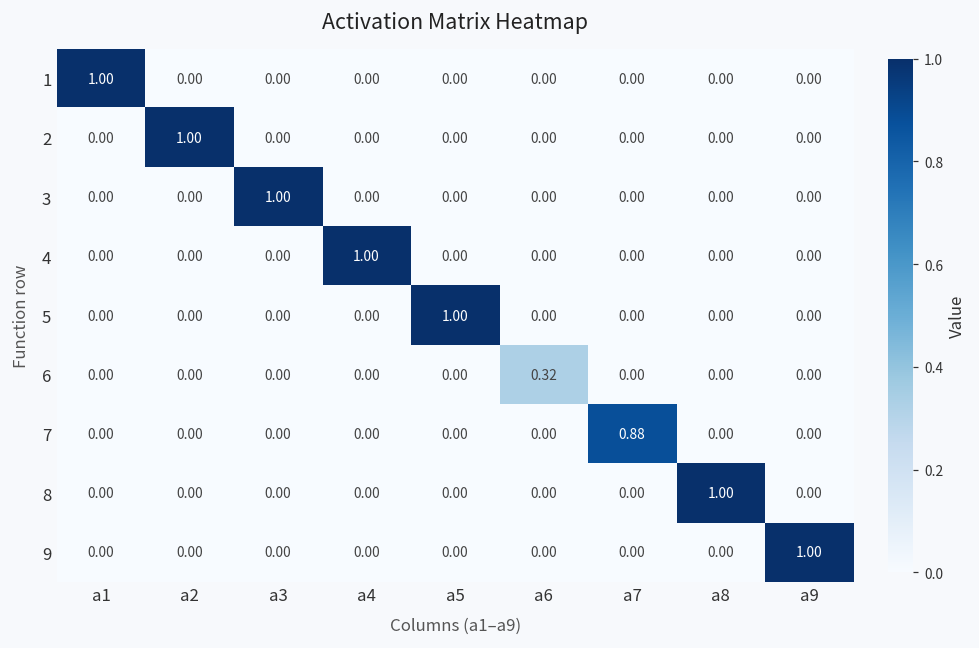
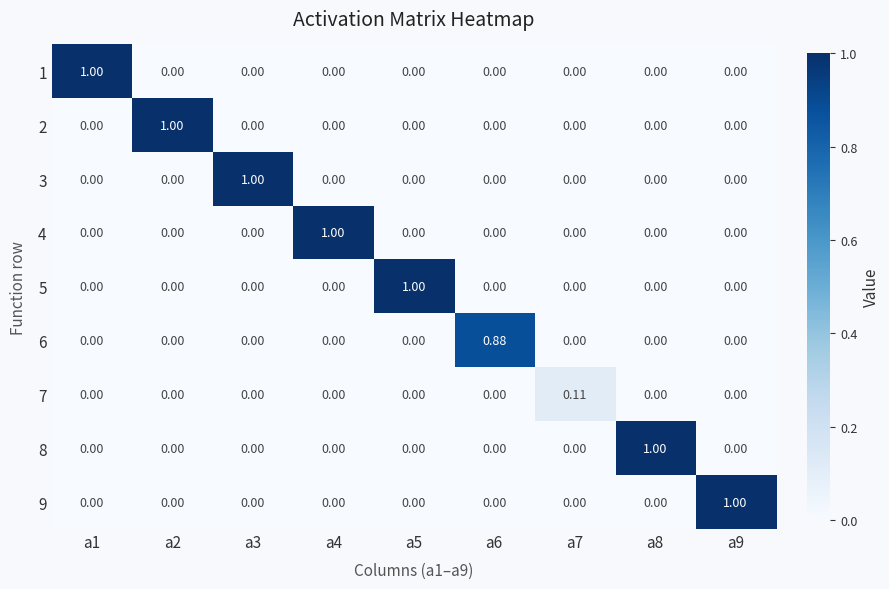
  {
    "1": {
      "a1": 1.00,
      "a2": 0.00,
      "a3": 0.00,
      "a4": 0.00,
      "a5": 0.00,
      "a6": 0.00,
      "a7": 0.00,
      "a8": 0.00,
      "a9": 0.00
    },
    "2": {
      "a1": 0.00,
      "a2": 1.00,
      "a3": 0.00,
      "a4": 0.00,
      "a5": 0.00,
      "a6": 0.00,
      "a7": 0.00,
      "a8": 0.00,
      "a9": 0.00
    },
    "3": {
      "a1": 0.00,
      "a2": 0.00,
      "a3": 1.00,
      "a4": 0.00,
      "a5": 0.00,
      "a6": 0.00,
      "a7": 0.00,
      "a8": 0.00,
      "a9": 0.00
    },
    "4": {
      "a1": 0.00,
      "a2": 0.00,
      "a3": 0.00,
      "a4": 1.00,
      "a5": 0.00,
      "a6": 0.00,
      "a7": 0.00,
      "a8": 0.00,
      "a9": 0.00
    },
    "5": {
      "a1": 0.00,
      "a2": 0.00,
      "a3": 0.00,
      "a4": 0.00,
      "a5": 1.00,
      "a6": 0.00,
      "a7": 0.00,
      "a8": 0.00,
      "a9": 0.00
    },
    "6": {
      "a1": 0.00,
      "a2": 0.00,
      "a3": 0.00,
      "a4": 0.00,
      "a5": 0.00,
-     "a6": 0.32,
+     "a6": 0.88,
      "a7": 0.00,
      "a8": 0.00,
      "a9": 0.00
    },
    "7": {
      "a1": 0.00,
      "a2": 0.00,
      "a3": 0.00,
      "a4": 0.00,
      "a5": 0.00,
      "a6": 0.00,
-     "a7": 0.88,
+     "a7": 0.11,
      "a8": 0.00,
      "a9": 0.00
    },
    "8": {
      "a1": 0.00,
      "a2": 0.00,
      "a3": 0.00,
      "a4": 0.00,
      "a5": 0.00,
      "a6": 0.00,
      "a7": 0.00,
      "a8": 1.00,
      "a9": 0.00
    },
    "9": {
      "a1": 0.00,
      "a2": 0.00,
      "a3": 0.00,
      "a4": 0.00,
      "a5": 0.00,
      "a6": 0.00,
      "a7": 0.00,
      "a8": 0.00,
      "a9": 1.00
    }
  }
